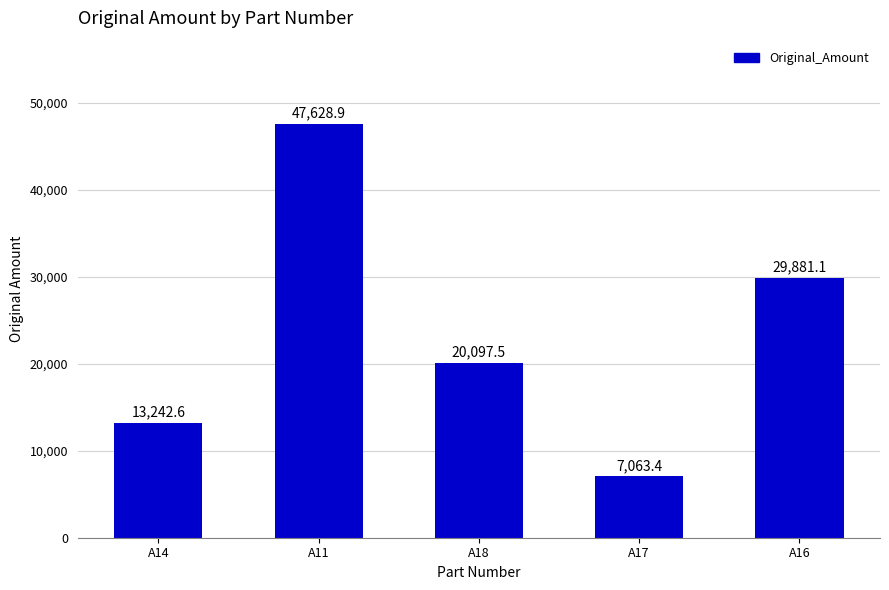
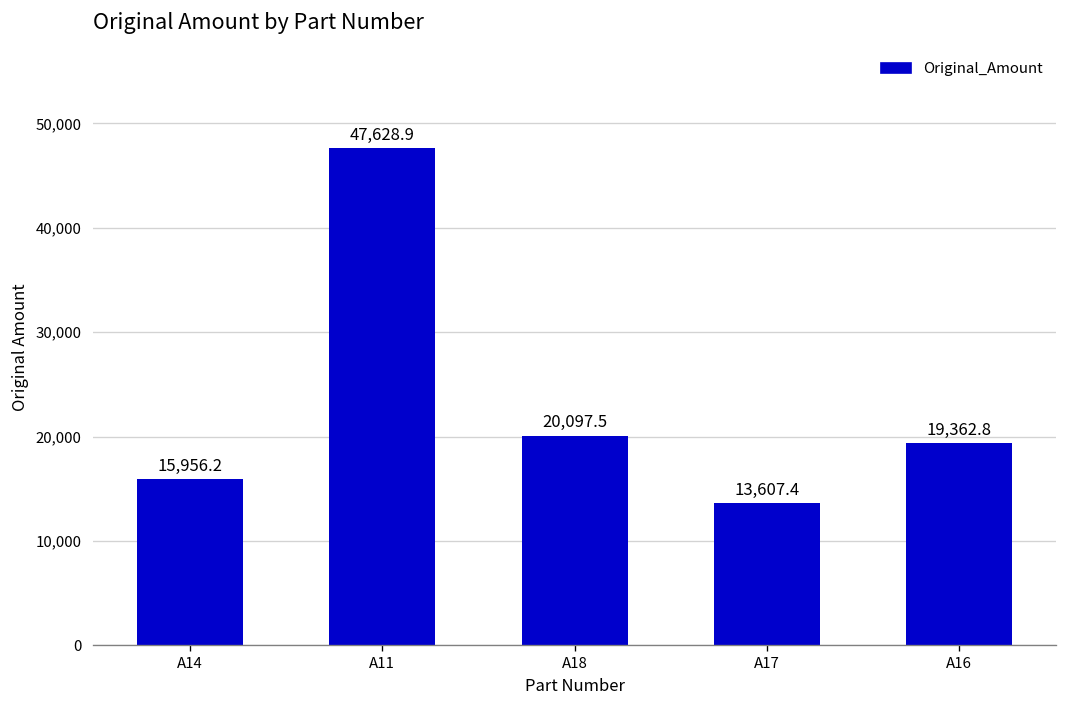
  {
-   "A14": "13,242.6",
+   "A14": "15,956.2",
    "A11": "47,628.9",
    "A18": "20,097.5",
-   "A17": "7,063.4",
-   "A16": "29,881.1"
+   "A17": "13,607.4",
+   "A16": "19,362.8"
  }
